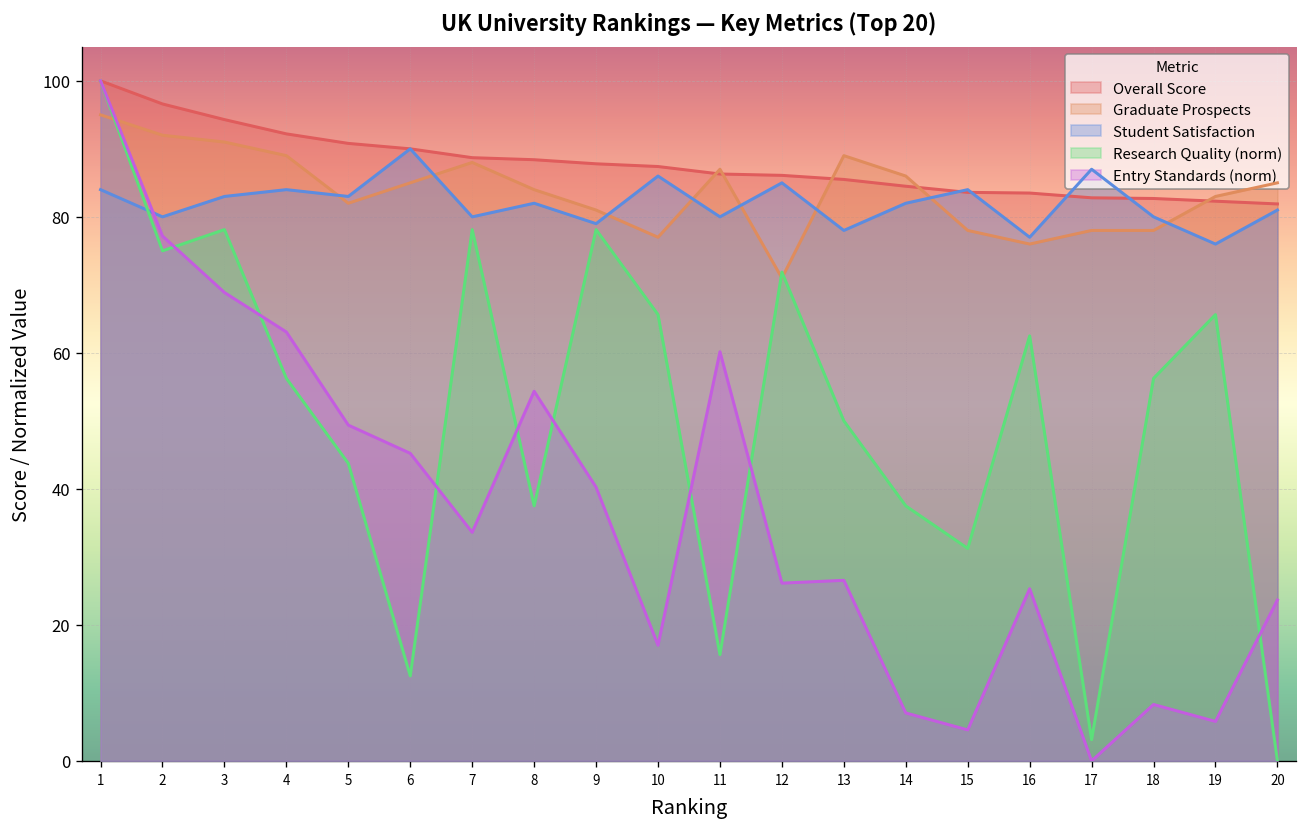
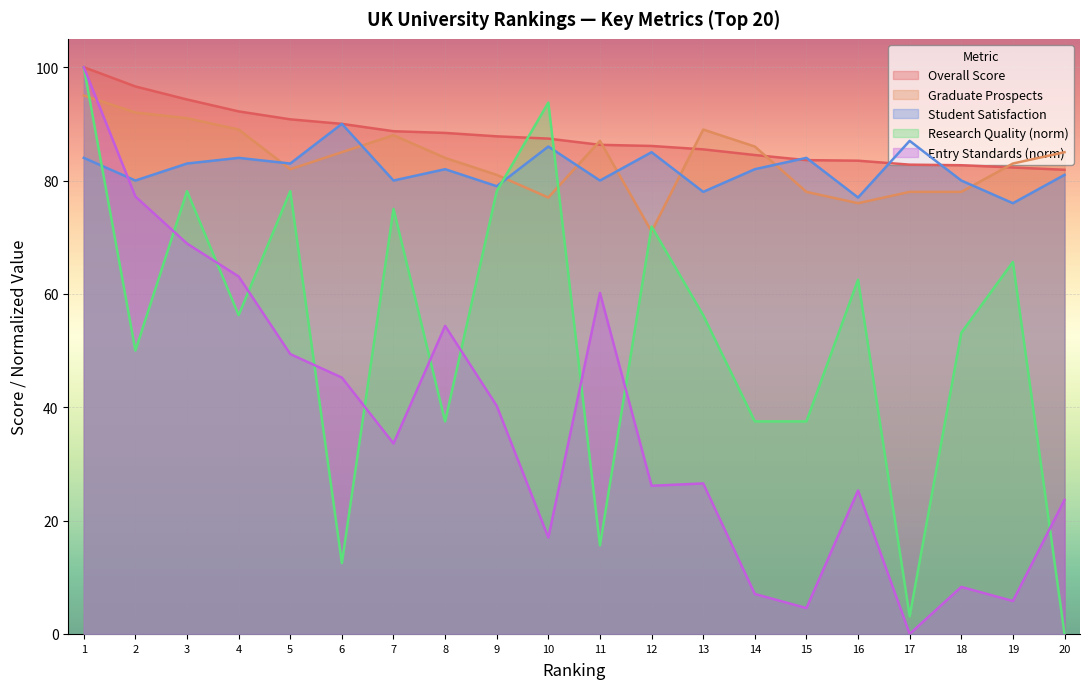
  {
    "Research Quality (norm)": {
-     "2": 75,
+     "2": 50,
      "3": 78,
      "4": 56,
-     "5": 44,
+     "5": 78,
      "6": 12,
-     "7": 78,
+     "7": 75,
      "8": 37,
      "9": 78,
-     "10": 66,
+     "10": 94,
      "11": 16,
      "12": 72,
-     "13": 50,
+     "13": 56,
      "14": 37,
-     "15": 31,
+     "15": 37,
      "16": 63,
      "17": 3,
-     "18": 56,
+     "18": 53,
      "19": 66,
      "20": 0
    }
  }
